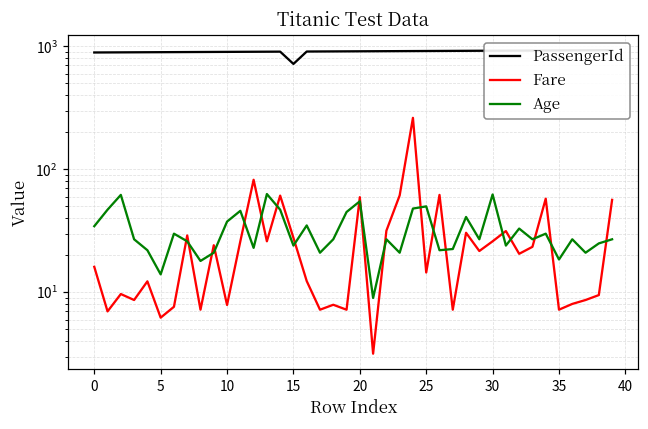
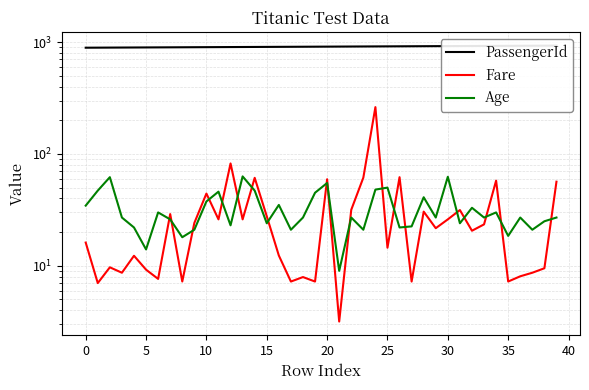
  {
    "PassengerId": {
      "0": 900,
      "5": 900,
      "10": 900,
-     "15": 700,
+     "15": 900,
      "20": 900,
      "25": 900
    },
    "Fare": {
      "0": 16,
-     "5": 6,
-     "10": 8,
+     "5": 9,
+     "10": 44,
      "15": 28,
      "20": 60,
      "25": 15,
      "30": 26,
      "35": 7
    },
    "Age": {
      "0": 35,
      "5": 14,
      "10": 38,
      "15": 24,
      "20": 60,
      "25": 50,
      "30": 60,
      "35": 19
    }
  }
